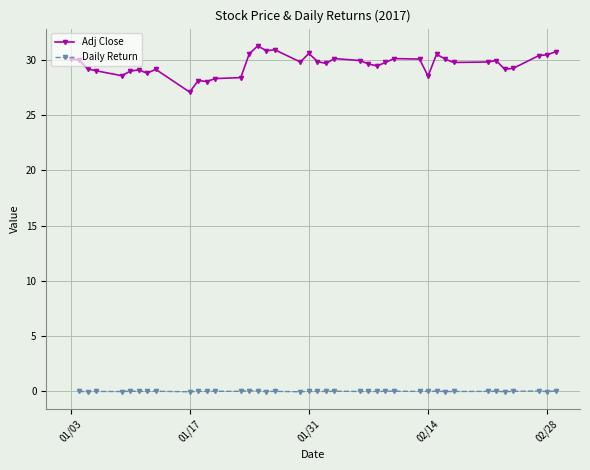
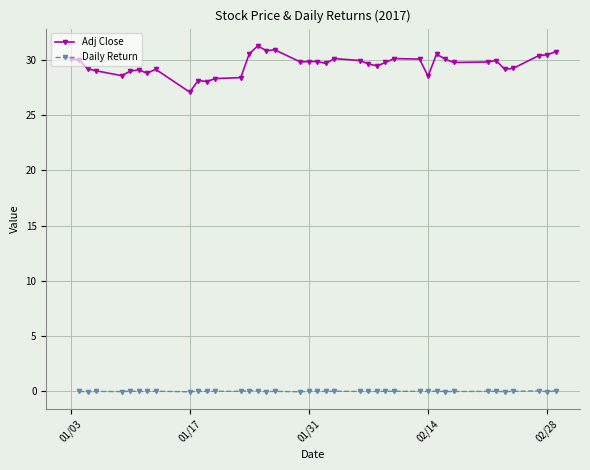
  {
    "Adj Close": {
      "01/17": 27.1,
-     "01/31": 30.6,
+     "01/31": 29.8,
      "02/14": 28.5,
      "02/28": 30.5
    },
    "Daily Return": {
      "01/17": 0.0,
      "01/31": 0.0,
      "02/14": 0.0,
      "02/28": 0.0
    }
  }
